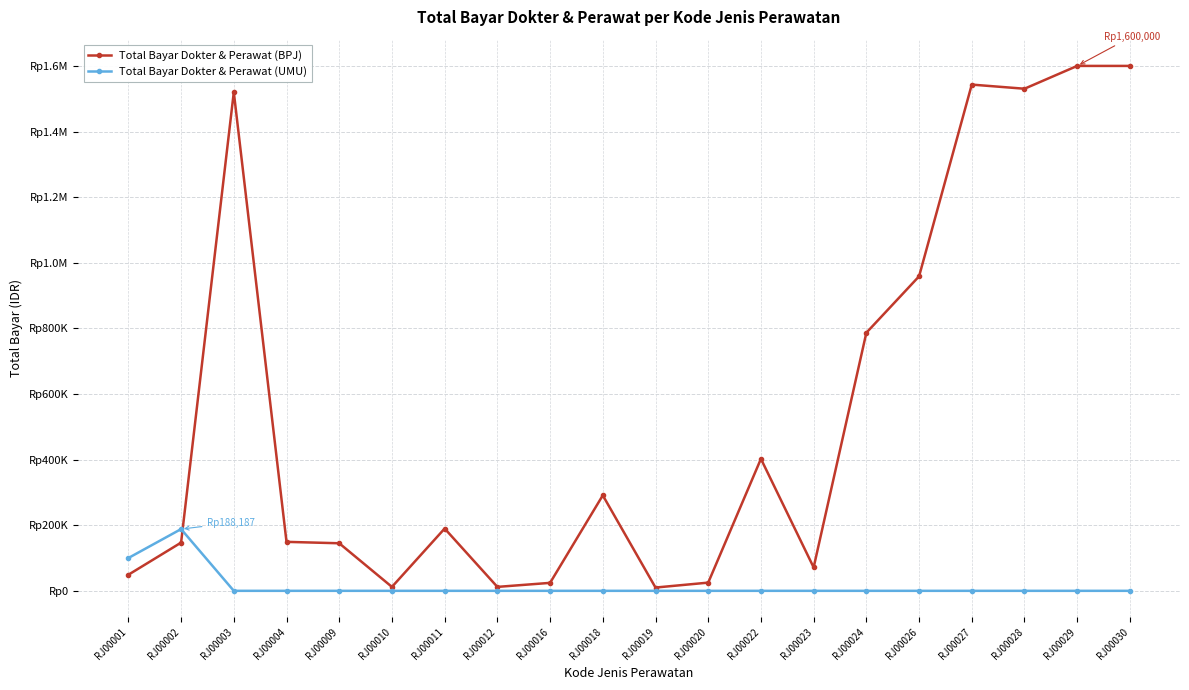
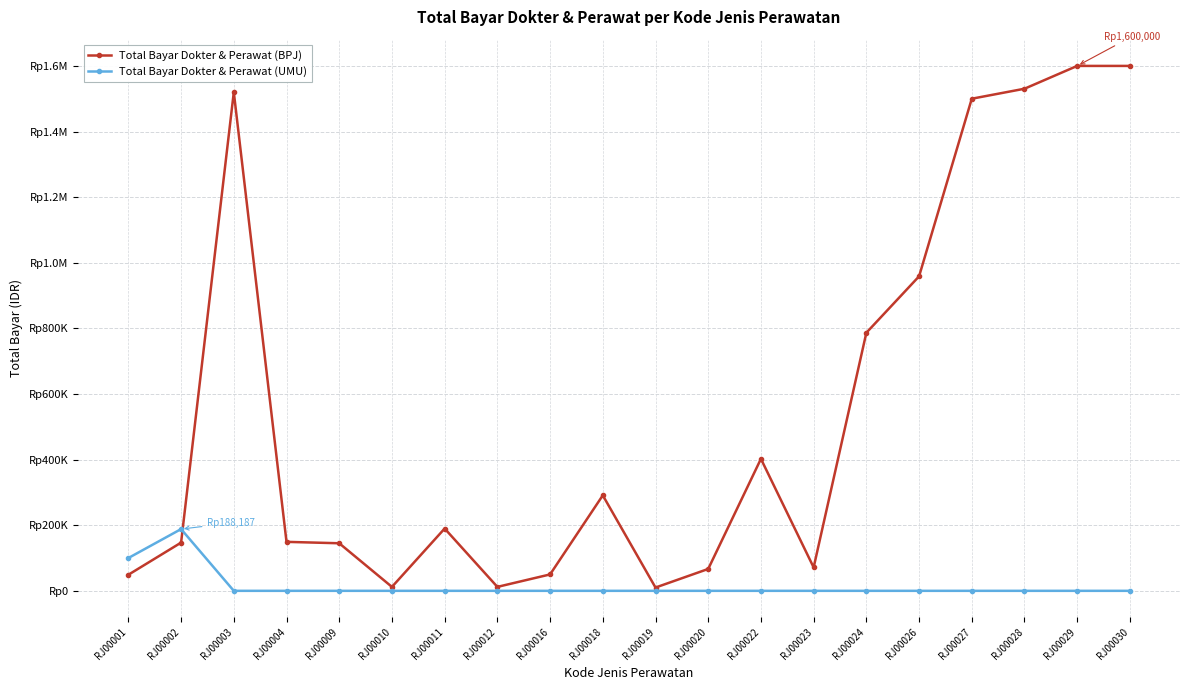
  {
    "Total Bayar Dokter & Perawat (BPJ)": {
      "RJ00001": "Rp50000",
      "RJ00002": "Rp150000",
      "RJ00003": "Rp1520000",
      "RJ00004": "Rp150000",
      "RJ00009": "Rp140000",
      "RJ00010": "Rp10000",
      "RJ00011": "Rp190000",
      "RJ00012": "Rp10000",
-     "RJ00016": "Rp20000",
+     "RJ00016": "Rp50000",
      "RJ00018": "Rp290000",
      "RJ00019": "Rp10000",
-     "RJ00020": "Rp30000",
+     "RJ00020": "Rp70000",
      "RJ00022": "Rp400000",
      "RJ00023": "Rp70000",
      "RJ00024": "Rp790000",
      "RJ00026": "Rp960000",
-     "RJ00027": "Rp1540000",
+     "RJ00027": "Rp1500000",
      "RJ00028": "Rp1530000",
      "RJ00029": "Rp1600000",
      "RJ00030": "Rp1600000"
    },
    "Total Bayar Dokter & Perawat (UMU)": {
      "RJ00001": "Rp100000",
      "RJ00002": "Rp190000",
      "RJ00003": "Rp0",
      "RJ00004": "Rp0",
      "RJ00009": "Rp0",
      "RJ00010": "Rp0",
      "RJ00011": "Rp0",
      "RJ00012": "Rp0",
      "RJ00016": "Rp0",
      "RJ00018": "Rp0",
      "RJ00019": "Rp0",
      "RJ00020": "Rp0",
      "RJ00022": "Rp0",
      "RJ00023": "Rp0",
      "RJ00024": "Rp0",
      "RJ00026": "Rp0",
      "RJ00027": "Rp0",
      "RJ00028": "Rp0",
      "RJ00029": "Rp0",
      "RJ00030": "Rp0"
    }
  }
